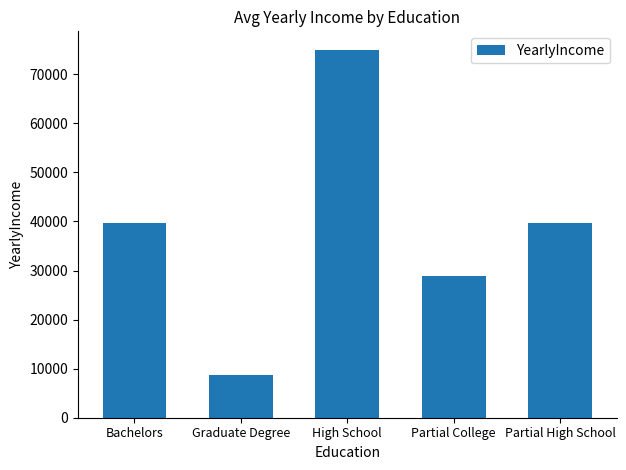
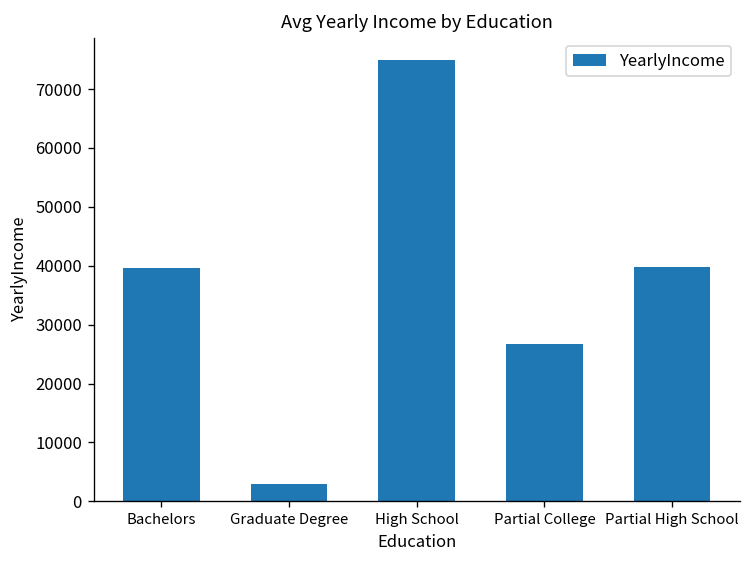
  {
    "Bachelors": 40000,
-   "Graduate Degree": 9000,
+   "Graduate Degree": 3000,
    "High School": 75000,
-   "Partial College": 29000,
+   "Partial College": 27000,
    "Partial High School": 40000
  }
